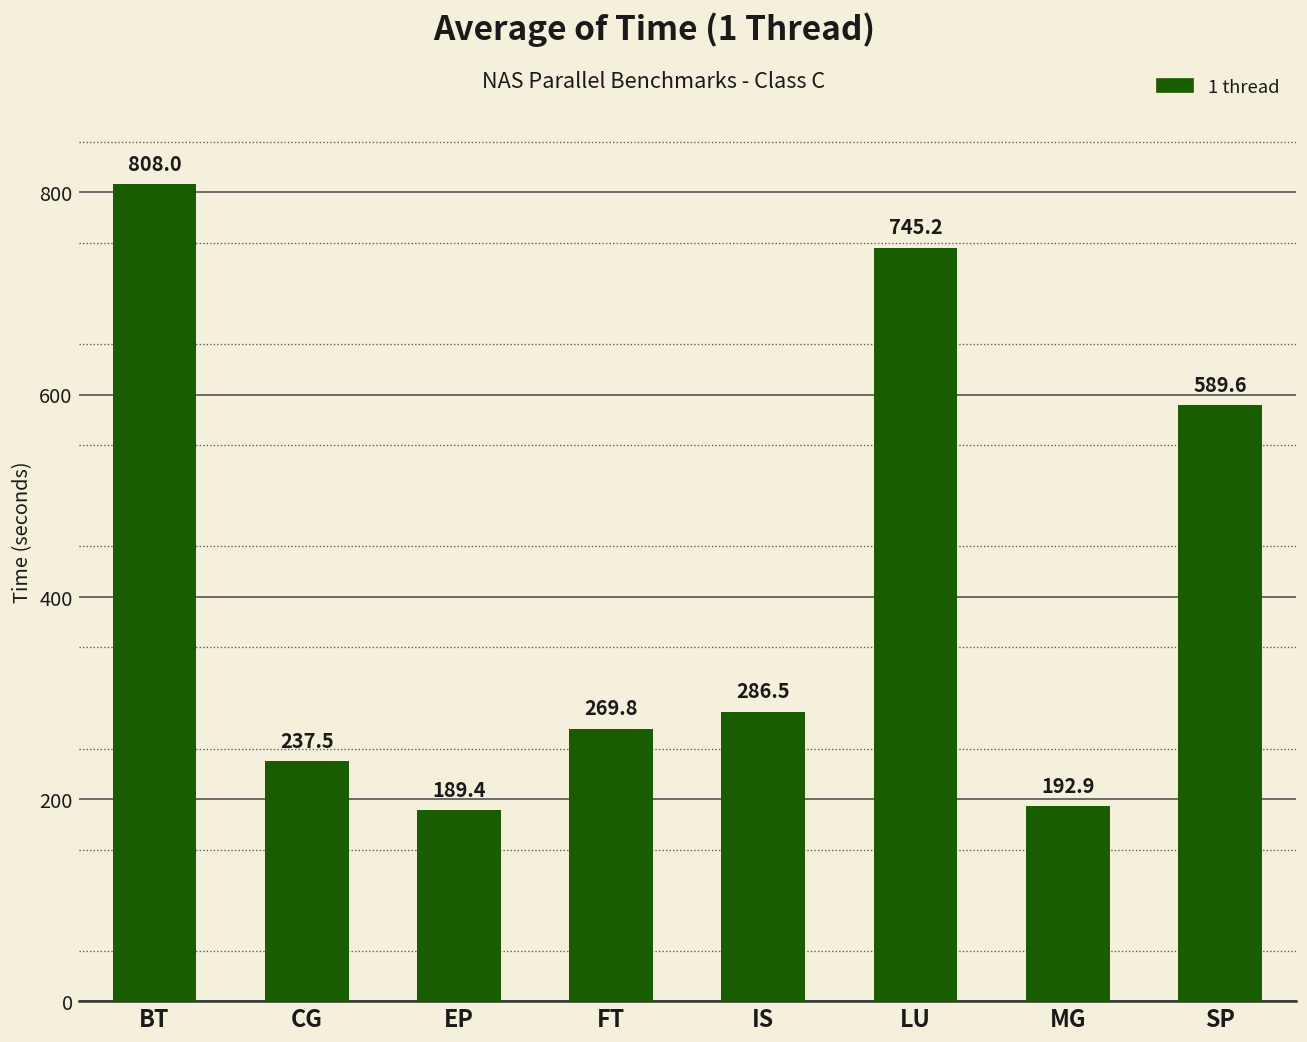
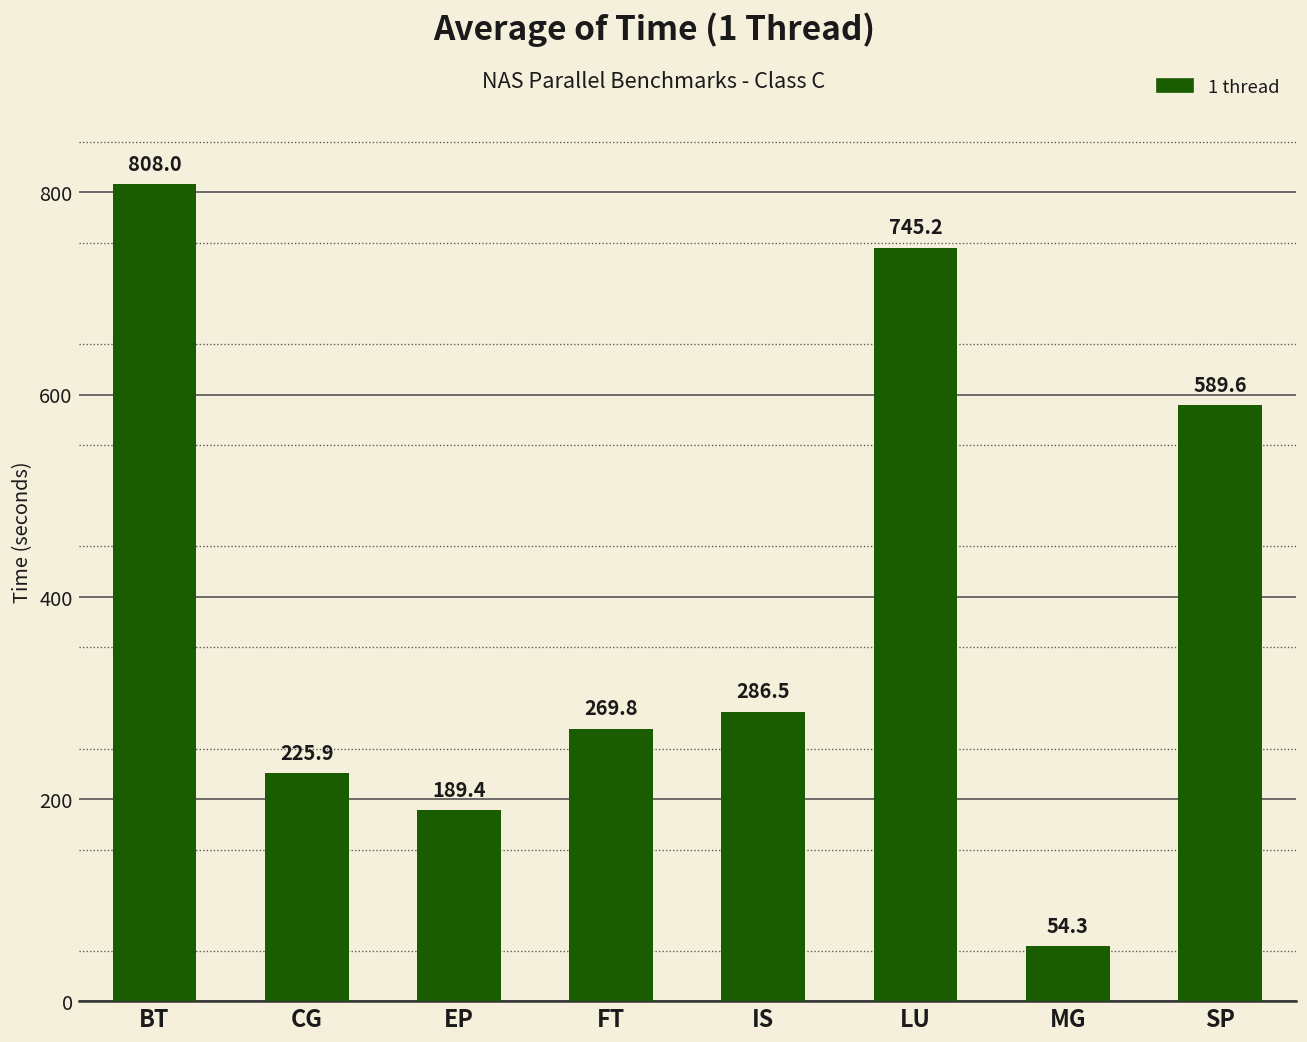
  {
    "BT": 808.0,
-   "CG": 237.5,
+   "CG": 225.9,
    "EP": 189.4,
    "FT": 269.8,
    "IS": 286.5,
    "LU": 745.2,
-   "MG": 192.9,
+   "MG": 54.3,
    "SP": 589.6
  }
